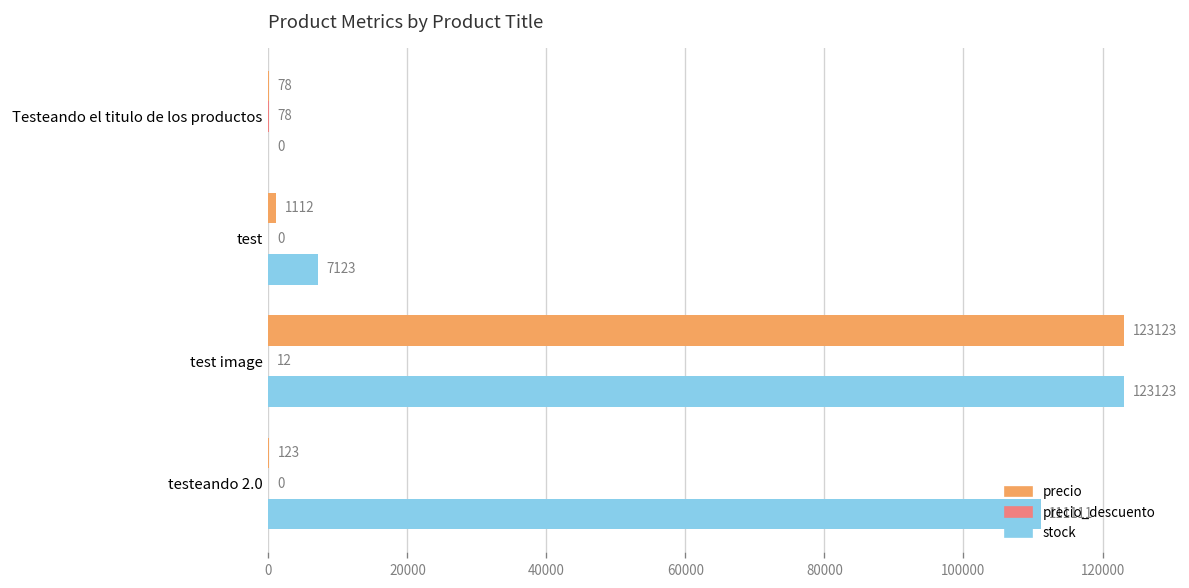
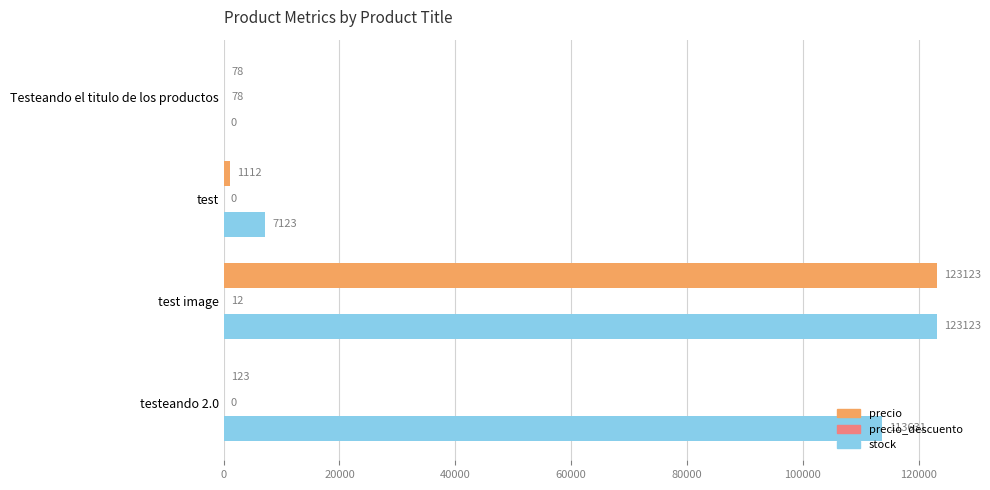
  {
    "stock": {
      "Testeando el titulo de los productos": 0,
      "test": 7123,
      "test image": 123123,
-     "testeando 2.0": 111111
+     "testeando 2.0": 113631
    }
  }
